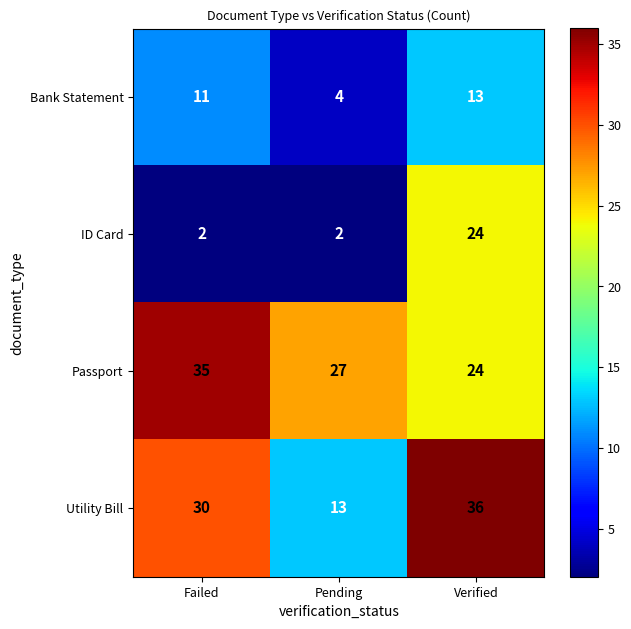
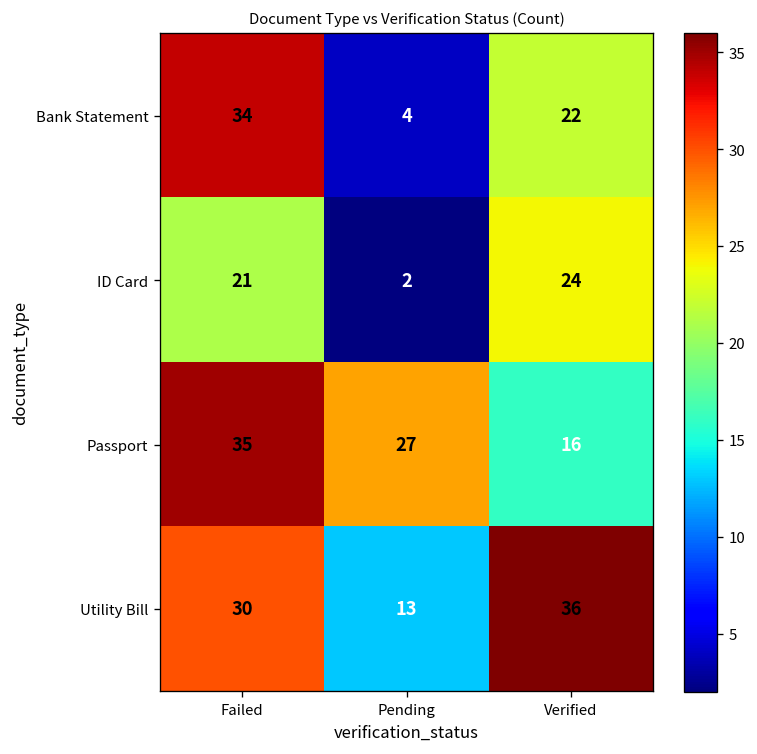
  {
    "Bank Statement": {
-     "Failed": 11,
+     "Failed": 34,
      "Pending": 4,
-     "Verified": 13
+     "Verified": 22
    },
    "ID Card": {
-     "Failed": 2,
+     "Failed": 21,
      "Pending": 2,
      "Verified": 24
    },
    "Passport": {
      "Failed": 35,
      "Pending": 27,
-     "Verified": 24
+     "Verified": 16
    },
    "Utility Bill": {
      "Failed": 30,
      "Pending": 13,
      "Verified": 36
    }
  }
